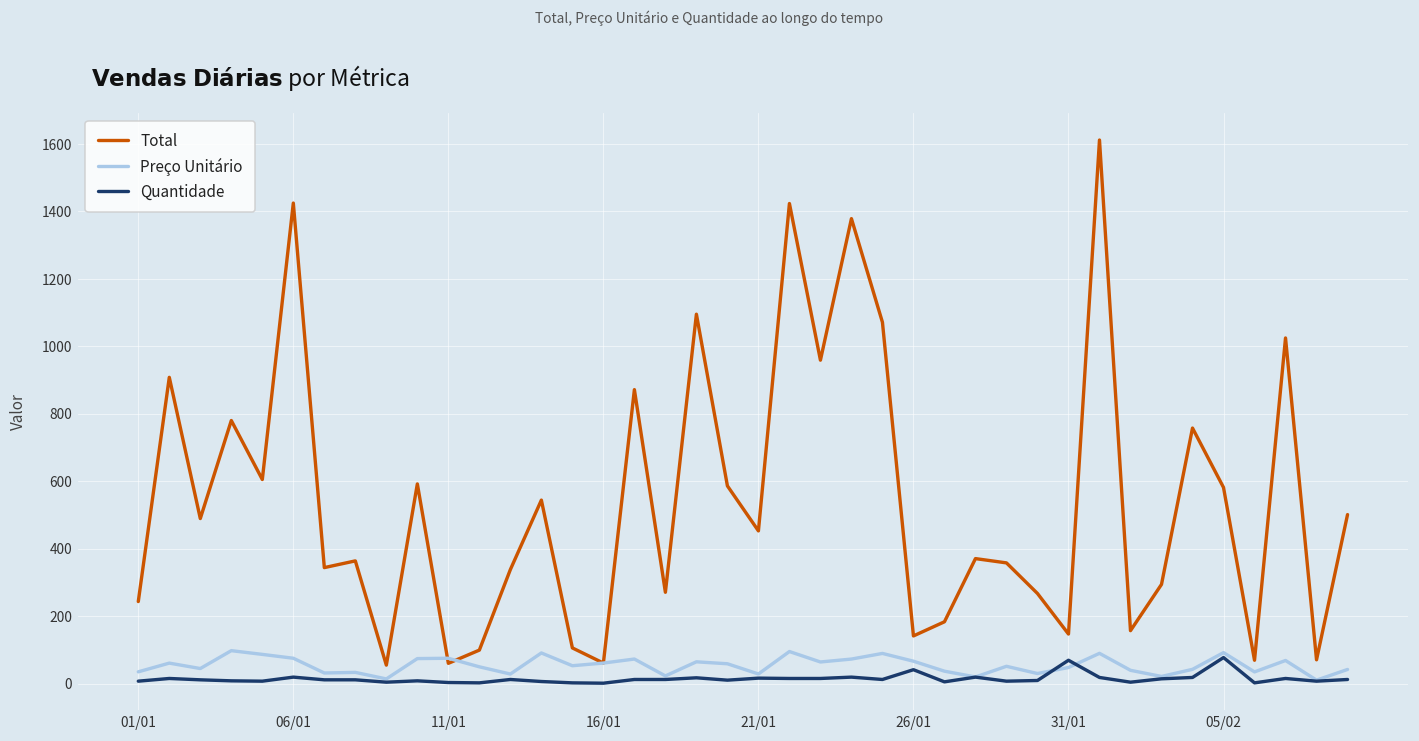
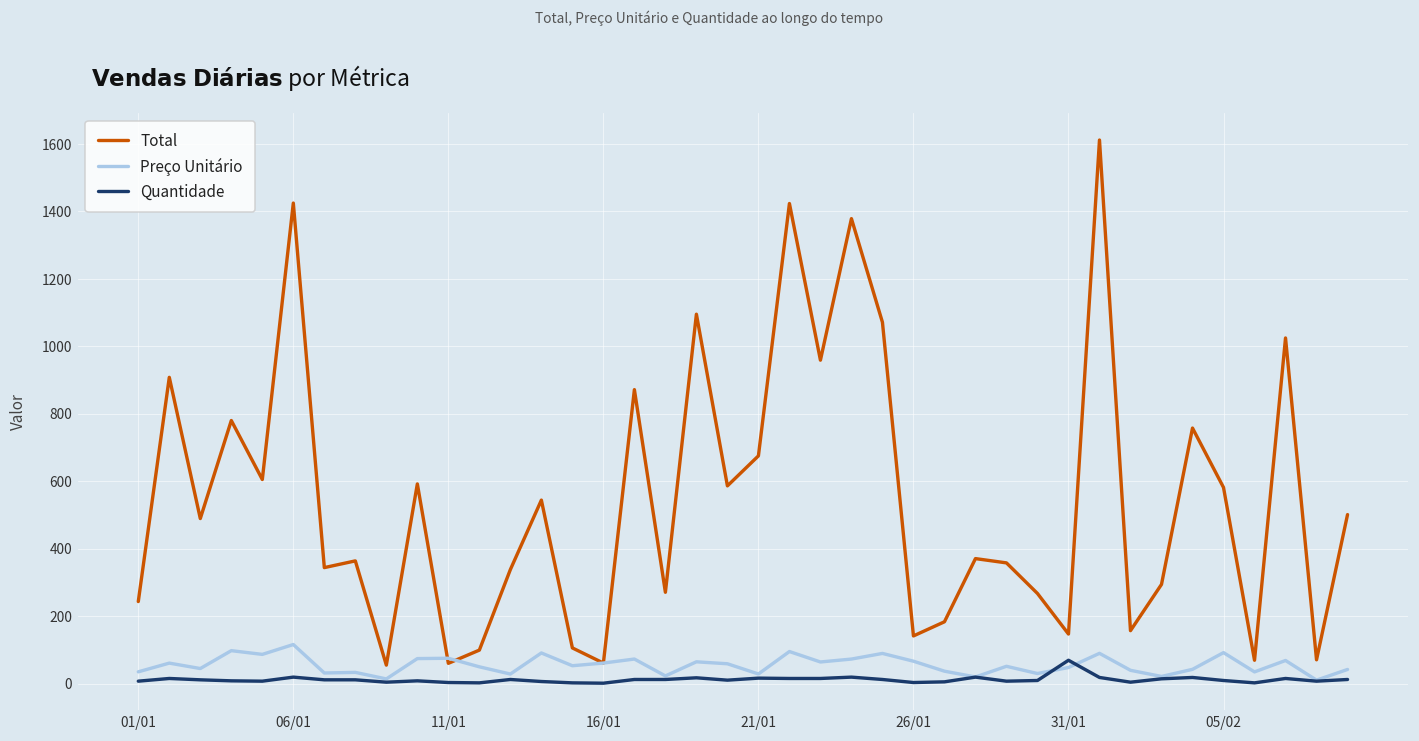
  {
    "Total": {
      "01/01": 240,
      "06/01": 1420,
      "11/01": 60,
-     "21/01": 450,
+     "21/01": 670,
      "26/01": 140,
      "31/01": 150,
      "05/02": 580
    },
    "Preço Unitário": {
      "01/01": 30,
-     "06/01": 70,
+     "06/01": 120,
      "11/01": 70,
      "21/01": 30,
      "26/01": 70,
      "31/01": 50,
      "05/02": 90
    },
    "Quantidade": {
      "01/01": 10,
      "06/01": 20,
      "11/01": 0,
      "16/01": 0,
      "21/01": 20,
-     "26/01": 40,
+     "26/01": 0,
      "31/01": 70,
-     "05/02": 80
+     "05/02": 10
    }
  }
